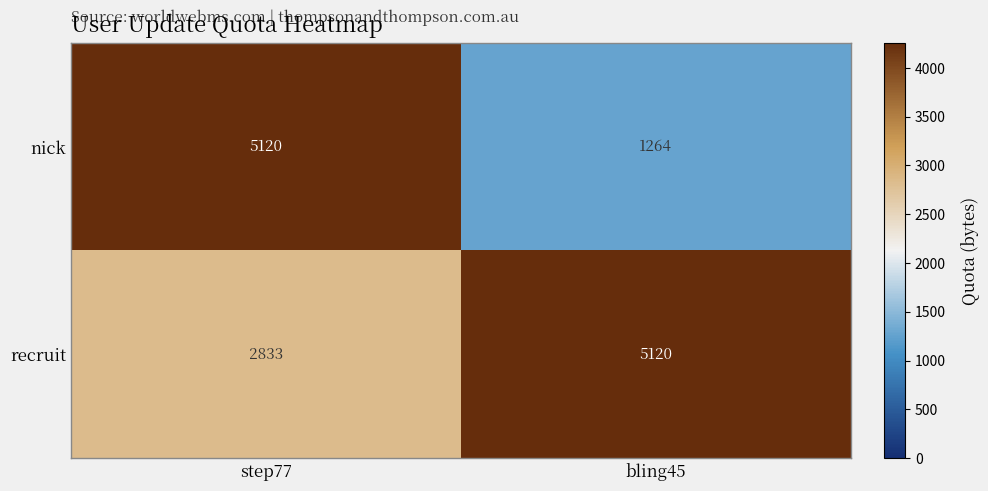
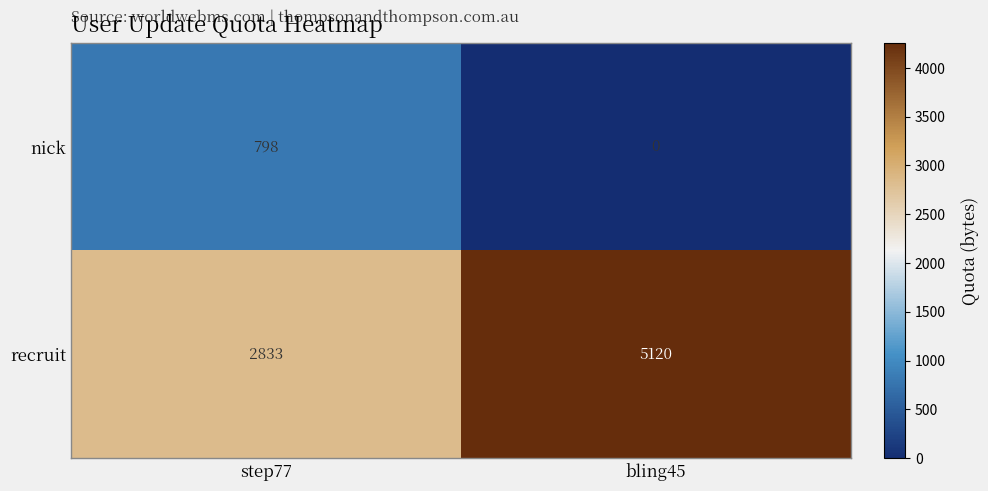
  {
    "nick": {
-     "step77": 5120,
-     "bling45": 1264
+     "step77": 798,
+     "bling45": 0
    },
    "recruit": {
      "step77": 2833,
      "bling45": 5120
    }
  }
